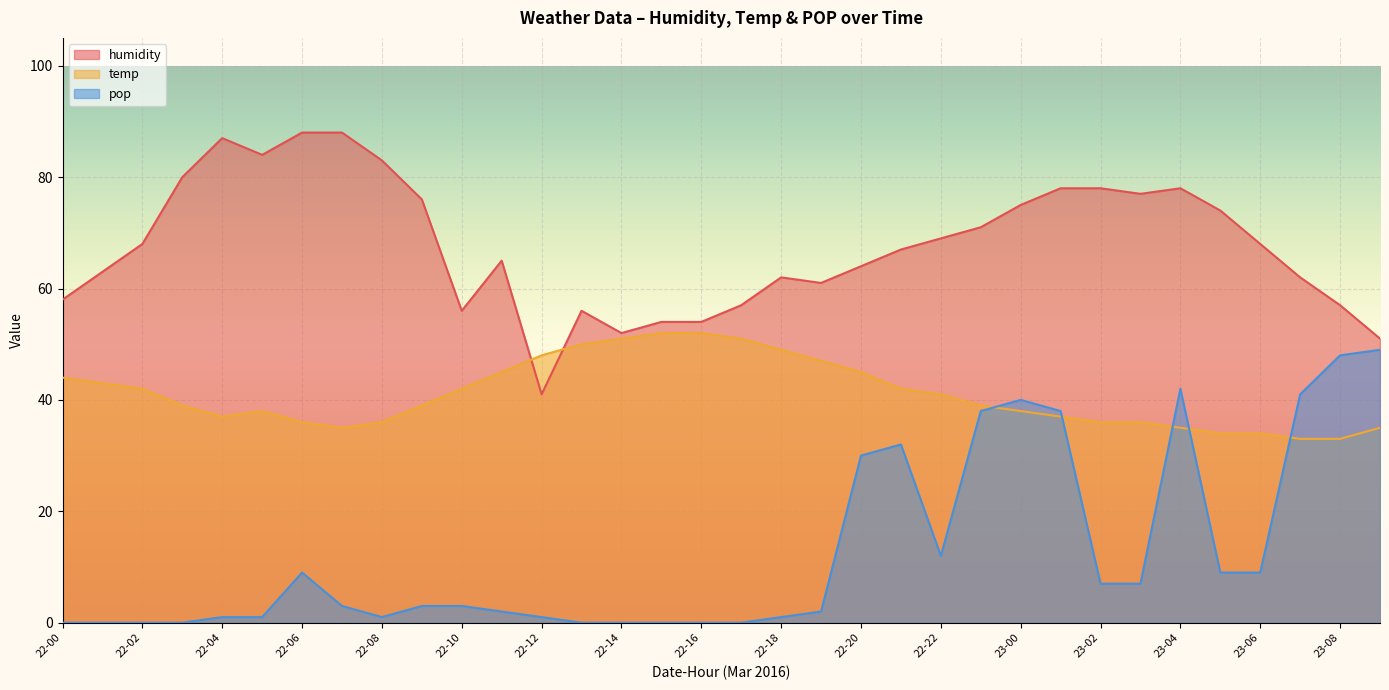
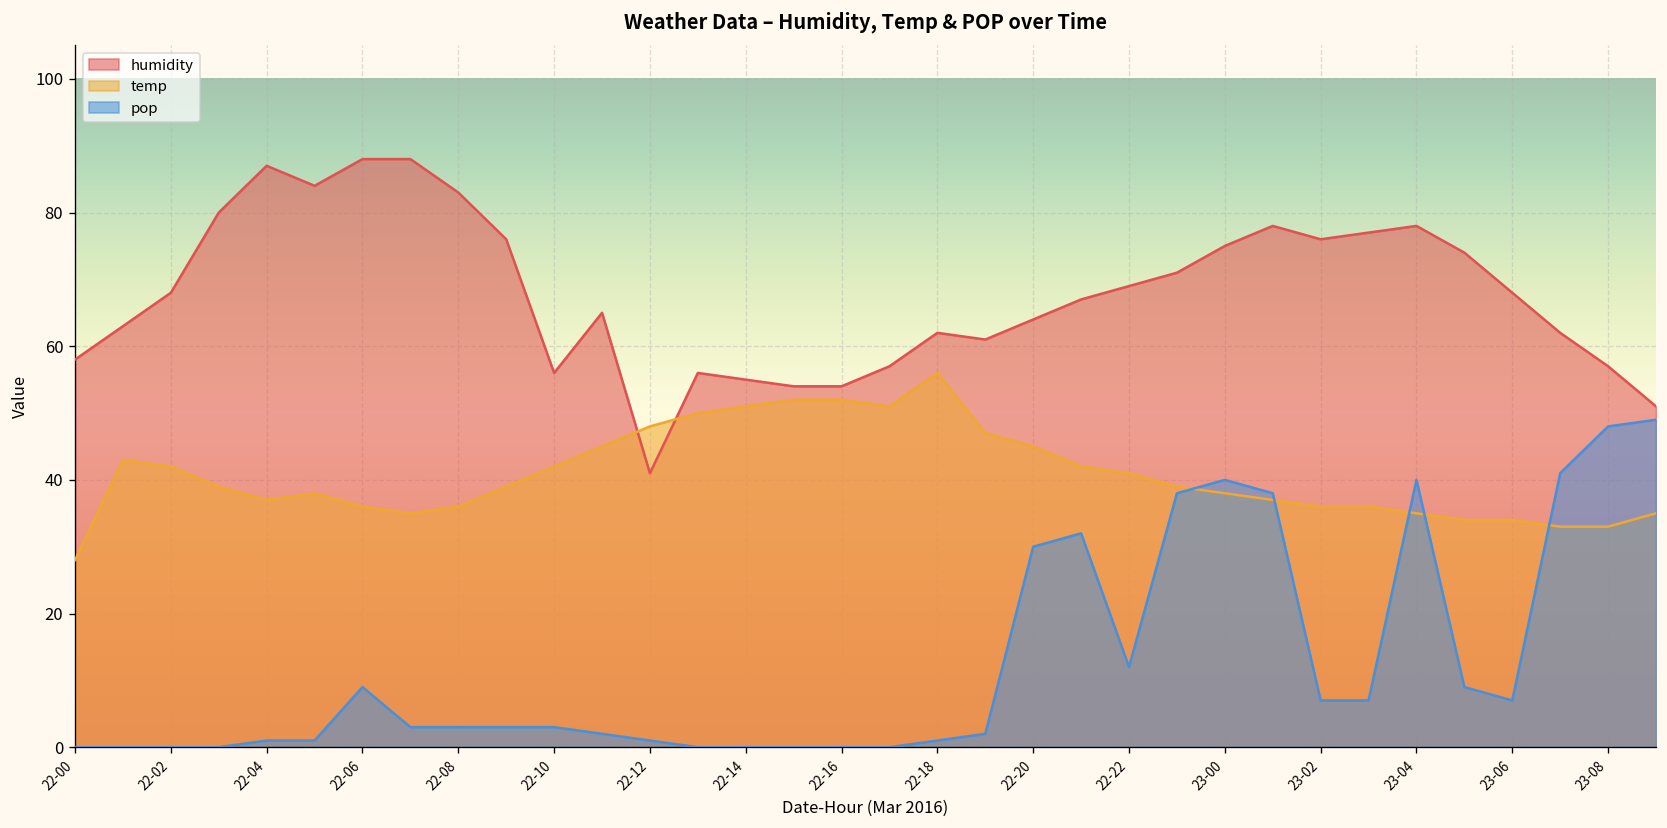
  {
    "humidity": {
      "22-00": 58,
      "22-02": 68,
      "22-04": 87,
      "22-06": 88,
      "22-08": 83,
      "22-10": 56,
      "22-12": 41,
-     "22-14": 52,
+     "22-14": 55,
      "22-16": 54,
      "22-18": 62,
      "22-20": 64,
      "22-22": 69,
      "23-00": 75,
-     "23-02": 78,
+     "23-02": 76,
      "23-04": 78,
      "23-06": 68,
      "23-08": 57
    },
    "temp": {
-     "22-00": 44,
+     "22-00": 28,
      "22-02": 42,
      "22-04": 37,
      "22-06": 36,
      "22-08": 36,
      "22-10": 42,
      "22-12": 48,
      "22-14": 51,
      "22-16": 52,
-     "22-18": 49,
+     "22-18": 56,
      "22-20": 45,
      "22-22": 41,
      "23-00": 38,
      "23-02": 36,
      "23-04": 35,
      "23-06": 34,
      "23-08": 33
    },
    "pop": {
      "22-00": 0,
      "22-02": 0,
      "22-04": 1,
      "22-06": 9,
-     "22-08": 1,
+     "22-08": 3,
      "22-10": 3,
      "22-12": 1,
      "22-14": 0,
      "22-16": 0,
      "22-18": 1,
      "22-20": 30,
      "22-22": 12,
      "23-00": 40,
      "23-02": 7,
-     "23-04": 42,
-     "23-06": 9,
+     "23-04": 40,
+     "23-06": 7,
      "23-08": 48
    }
  }
